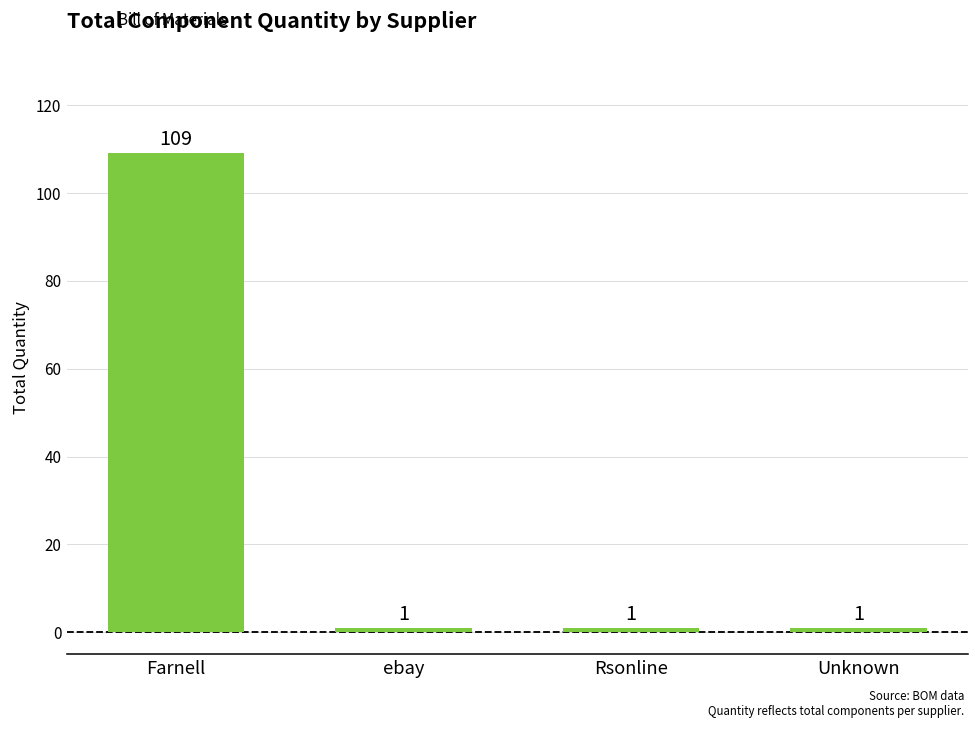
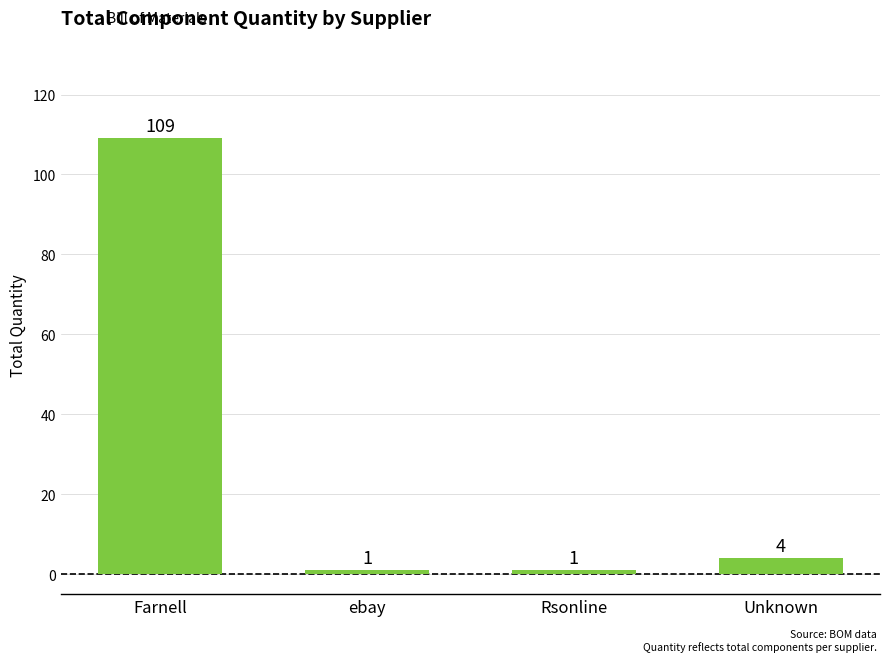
  {
    "Farnell": 109,
    "ebay": 1,
    "Rsonline": 1,
-   "Unknown": 1
+   "Unknown": 4
  }
